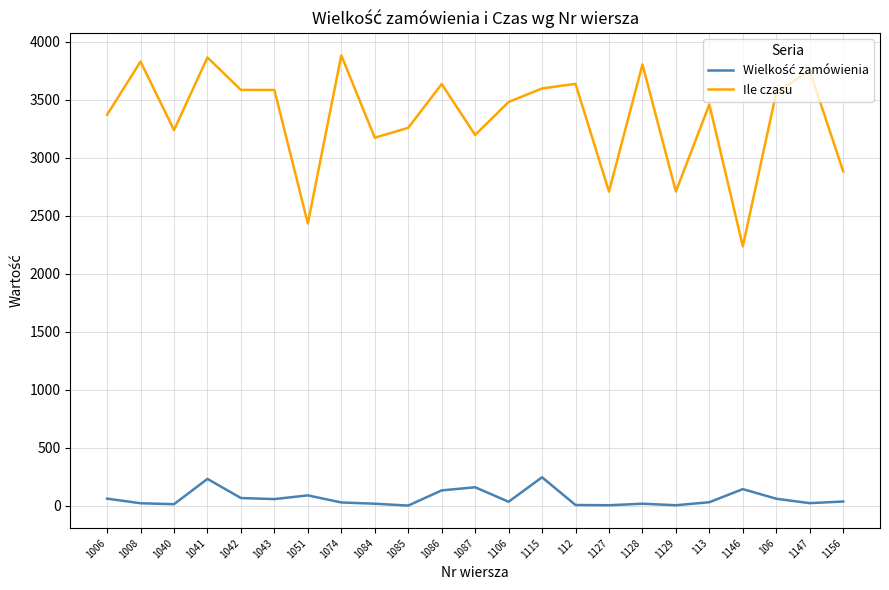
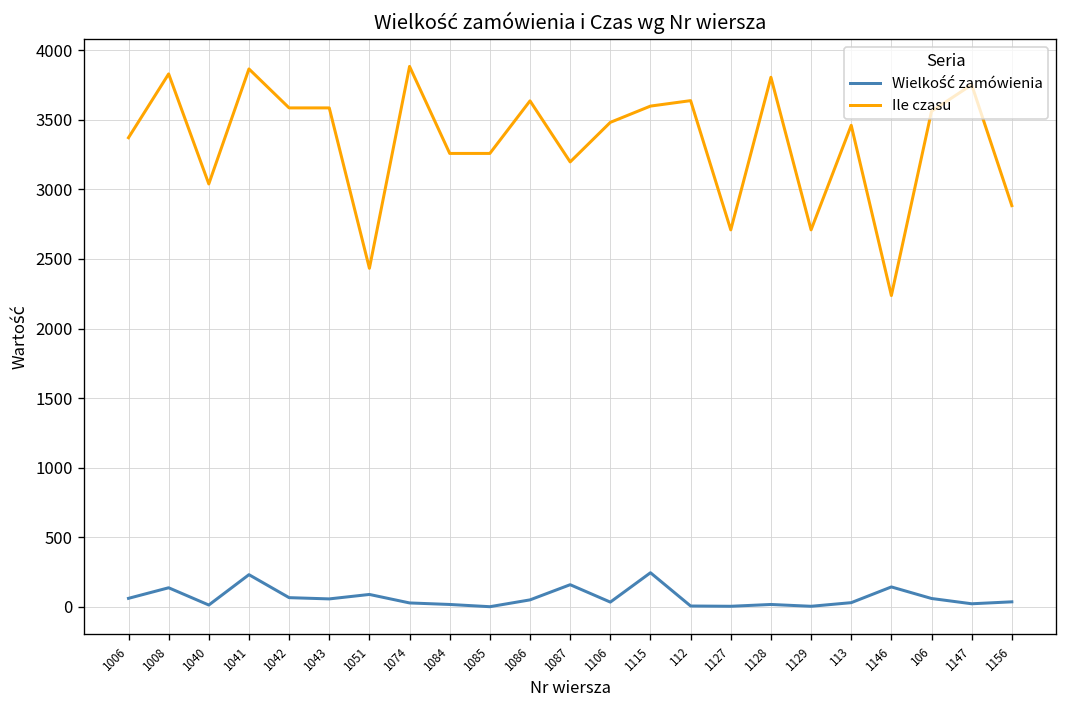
  {
    "Wielkość zamówienia": {
      "1006": 60,
-     "1008": 20,
+     "1008": 140,
      "1040": 10,
      "1041": 230,
      "1042": 70,
      "1043": 60,
      "1051": 90,
      "1074": 30,
      "1084": 20,
      "1085": 0,
-     "1086": 130,
+     "1086": 50,
      "1087": 160,
      "1106": 40,
      "1115": 250,
      "112": 10,
      "1127": 10,
      "1128": 20,
      "1129": 10,
      "113": 30,
      "1146": 140,
      "106": 60,
      "1147": 20,
      "1156": 40
    },
    "Ile czasu": {
      "1006": 3370,
      "1008": 3830,
-     "1040": 3240,
+     "1040": 3040,
      "1041": 3860,
      "1042": 3580,
      "1043": 3580,
      "1051": 2430,
      "1074": 3880,
-     "1084": 3170,
+     "1084": 3260,
      "1085": 3260,
      "1086": 3640,
      "1087": 3200,
      "1106": 3480,
      "1115": 3600,
      "112": 3640,
      "1127": 2710,
      "1128": 3800,
      "1129": 2710,
      "113": 3460,
      "1146": 2240,
      "1156": 2880
    }
  }
